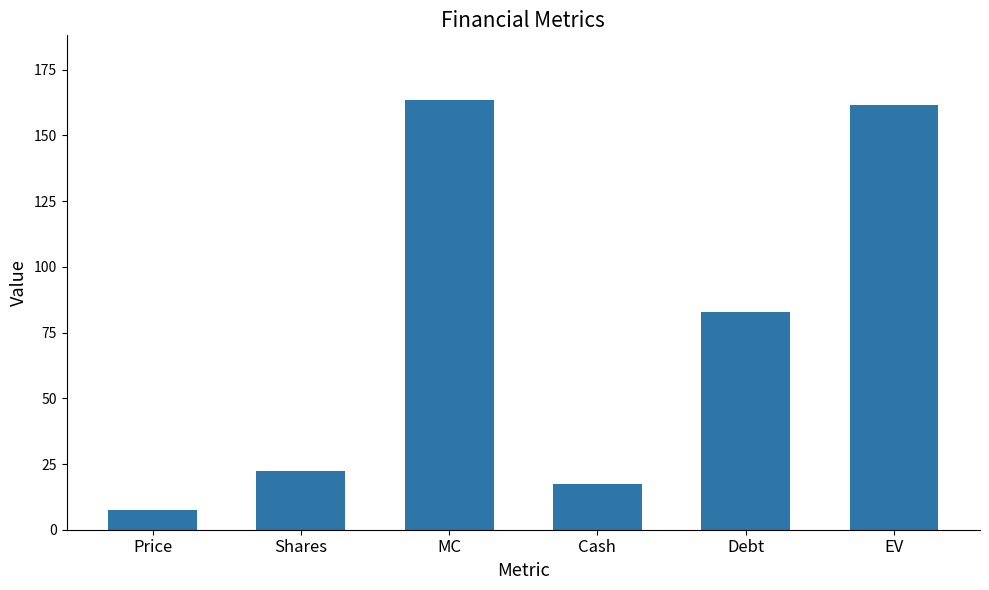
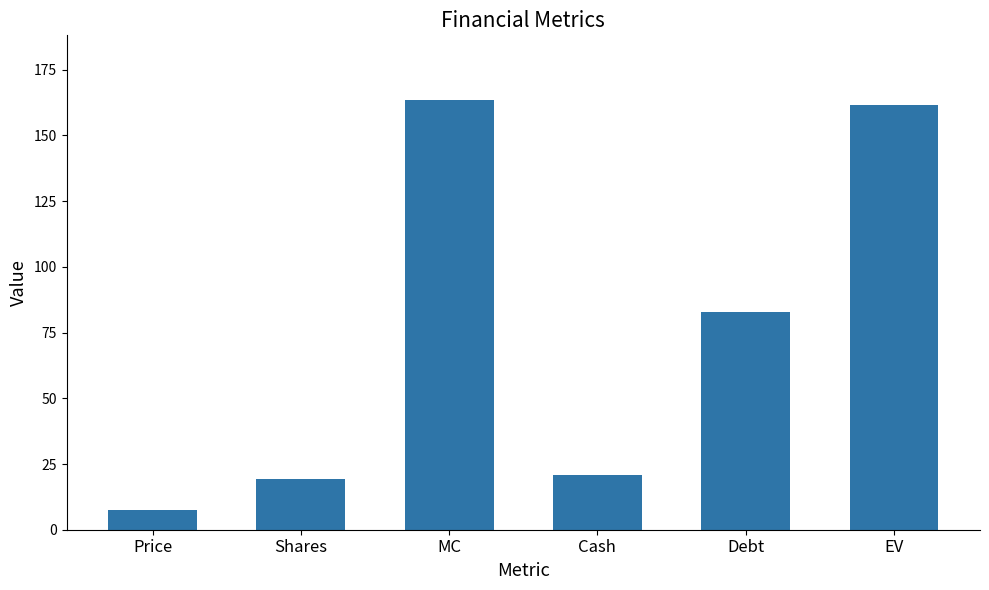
  {
    "Price": 7,
-   "Shares": 22,
+   "Shares": 19,
    "MC": 164,
-   "Cash": 18,
+   "Cash": 21,
    "Debt": 83,
    "EV": 162
  }
